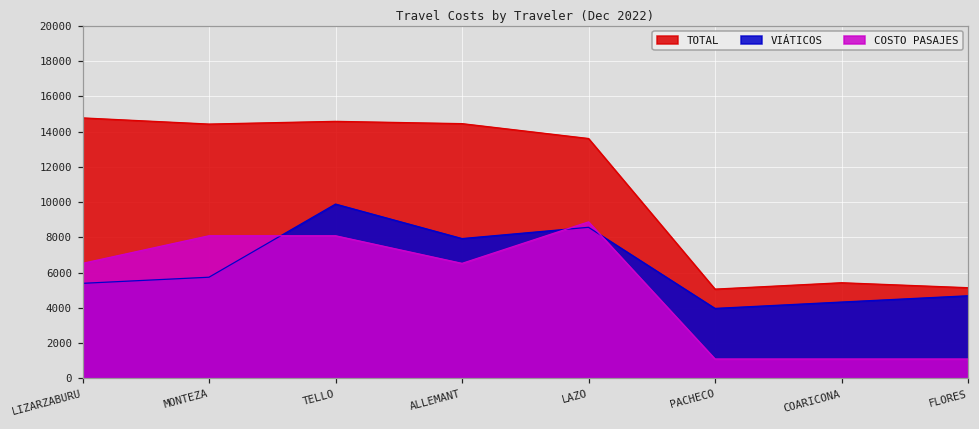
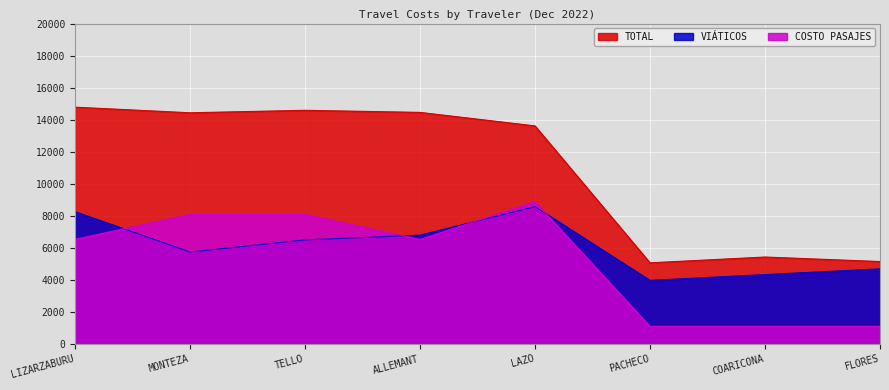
  {
    "TOTAL": {
      "LIZARZABURU": 14800,
      "MONTEZA": 14400,
      "TELLO": 14600,
      "ALLEMANT": 14500,
      "LAZO": 13600,
      "PACHECO": 5100,
      "COARICONA": 5400,
      "FLORES": 5100
    },
    "VIÁTICOS": {
-     "LIZARZABURU": 5400,
+     "LIZARZABURU": 8300,
      "MONTEZA": 5700,
-     "TELLO": 9900,
-     "ALLEMANT": 7900,
+     "TELLO": 6500,
+     "ALLEMANT": 6800,
      "LAZO": 8600,
      "PACHECO": 4000,
      "COARICONA": 4300,
      "FLORES": 4700
    },
    "COSTO PASAJES": {
      "LIZARZABURU": 6500,
      "MONTEZA": 8100,
      "TELLO": 8100,
      "ALLEMANT": 6500,
      "LAZO": 8900,
      "PACHECO": 1100,
      "COARICONA": 1100,
      "FLORES": 1100
    }
  }
